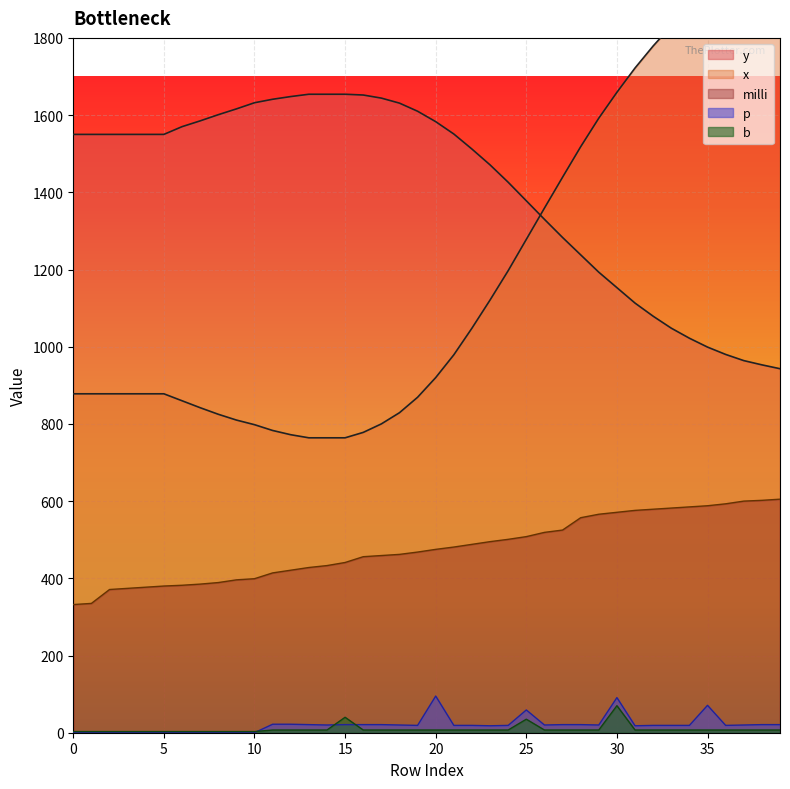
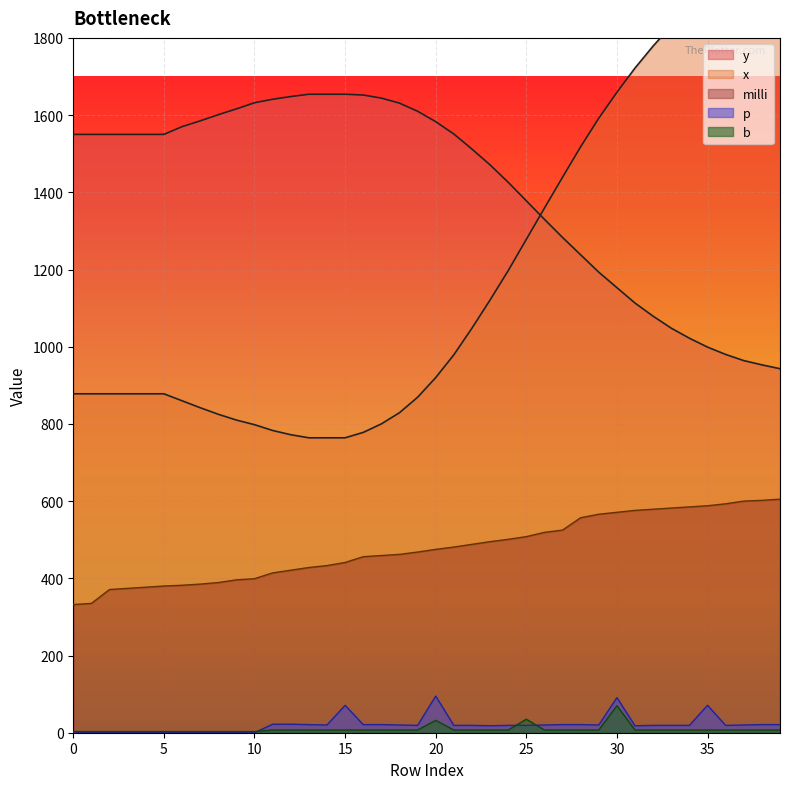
  {
    "p": {
-     "15": 20,
+     "15": 70,
      "20": 100,
-     "25": 60,
+     "25": 20,
      "30": 90,
      "35": 70
    },
    "b": {
-     "15": 40,
-     "20": 10,
+     "15": 10,
+     "20": 30,
      "25": 40,
      "30": 70,
      "35": 10
    }
  }
